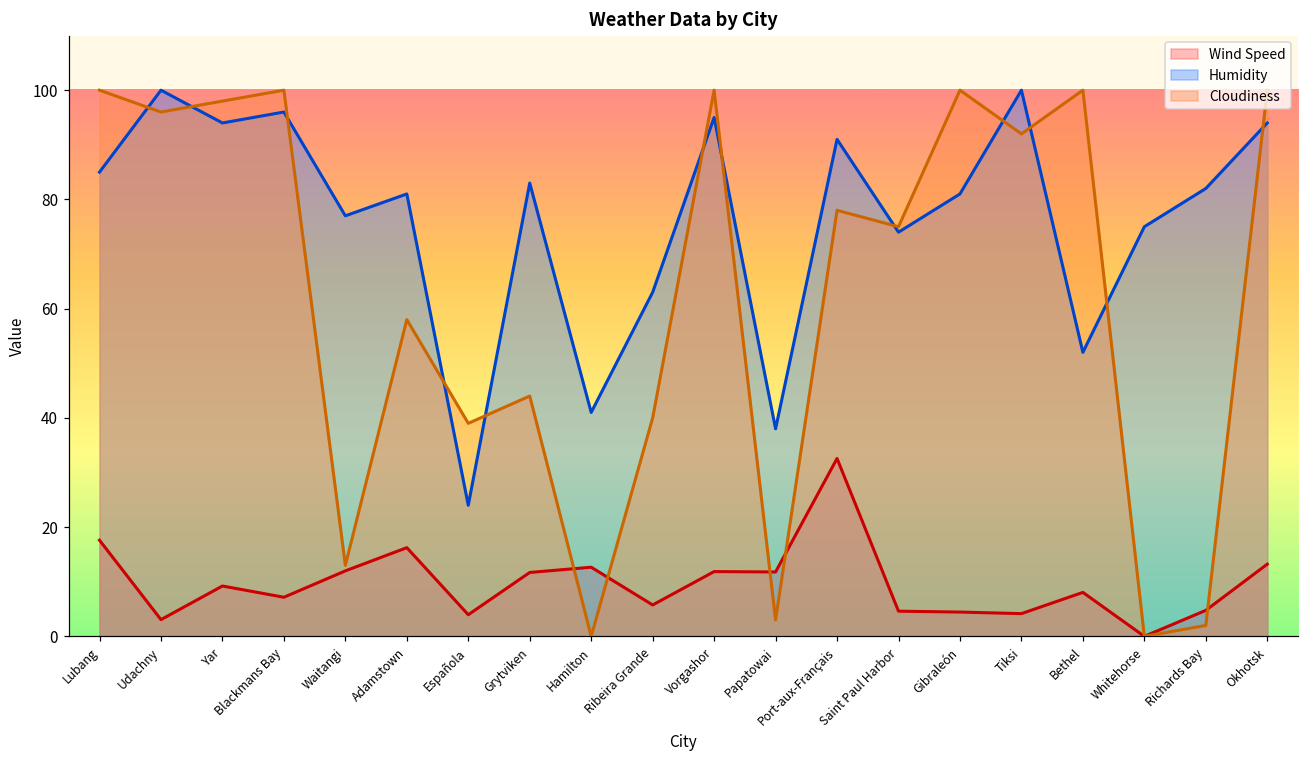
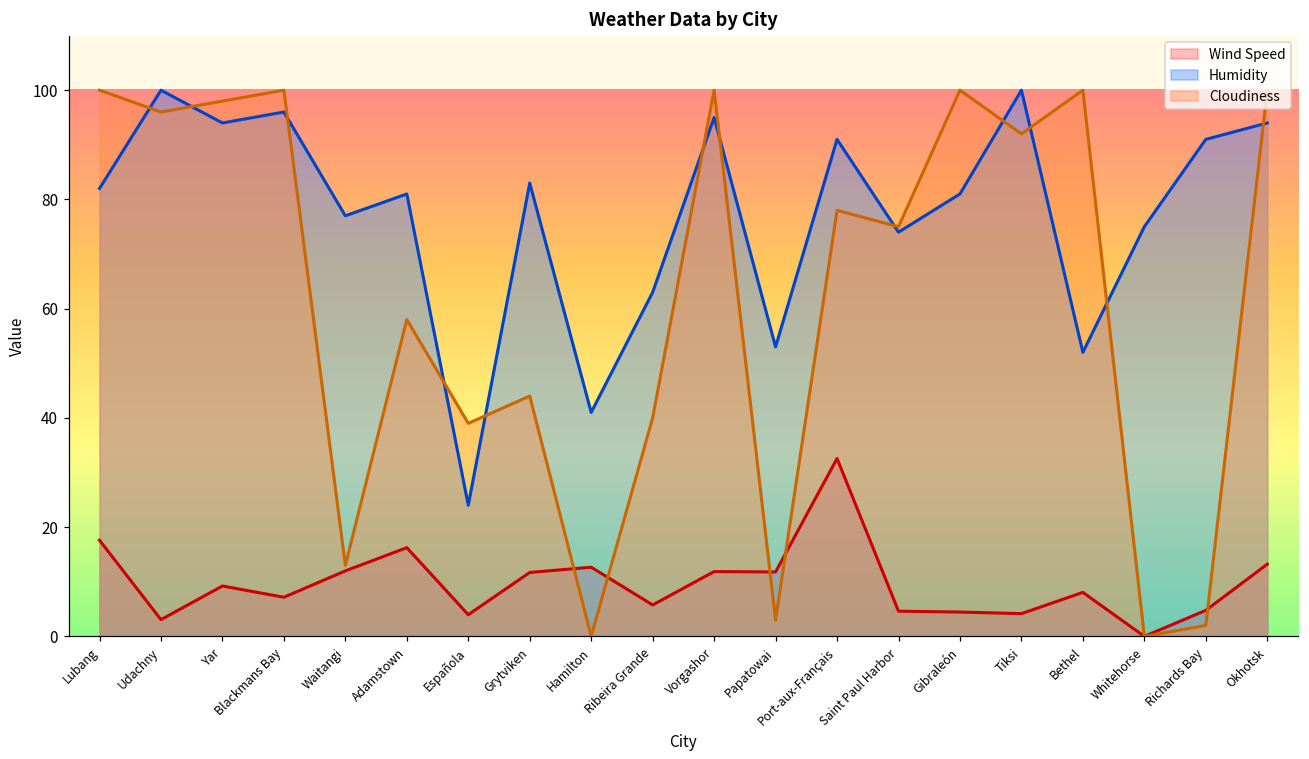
  {
    "Humidity": {
-     "Lubang": 85,
+     "Lubang": 82,
      "Udachny": 100,
      "Yar": 94,
      "Blackmans Bay": 96,
      "Waitangi": 77,
      "Adamstown": 81,
      "Española": 24,
      "Grytviken": 83,
      "Hamilton": 41,
      "Ribeira Grande": 63,
      "Vorgashor": 95,
-     "Papatowai": 38,
+     "Papatowai": 53,
      "Port-aux-Français": 91,
      "Saint Paul Harbor": 74,
      "Gibraleón": 81,
      "Tiksi": 100,
      "Bethel": 52,
      "Whitehorse": 75,
-     "Richards Bay": 82,
+     "Richards Bay": 91,
      "Okhotsk": 94
    }
  }
